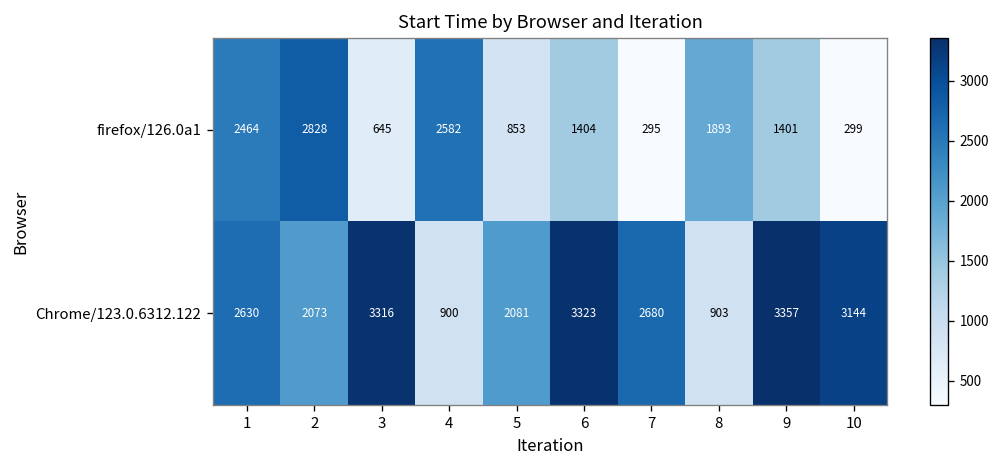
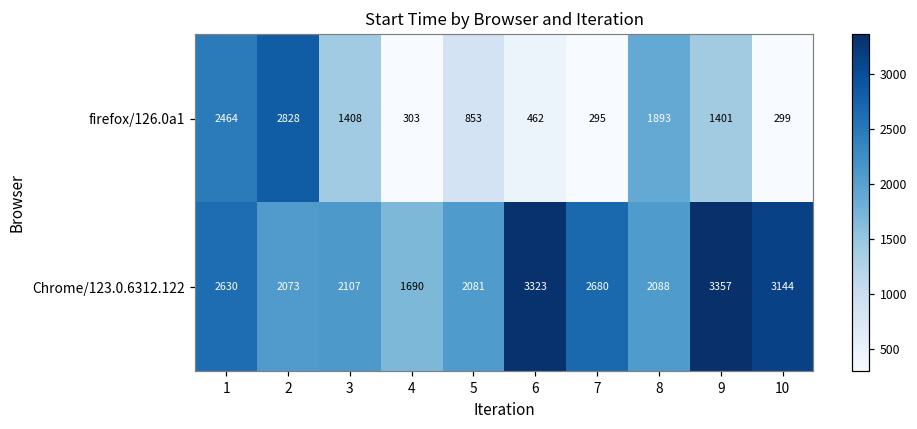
  {
    "firefox/126.0a1": {
      "1": 2464,
      "2": 2828,
-     "3": 645,
-     "4": 2582,
+     "3": 1408,
+     "4": 303,
      "5": 853,
-     "6": 1404,
+     "6": 462,
      "7": 295,
      "8": 1893,
      "9": 1401,
      "10": 299
    },
    "Chrome/123.0.6312.122": {
      "1": 2630,
      "2": 2073,
-     "3": 3316,
-     "4": 900,
+     "3": 2107,
+     "4": 1690,
      "5": 2081,
      "6": 3323,
      "7": 2680,
-     "8": 903,
+     "8": 2088,
      "9": 3357,
      "10": 3144
    }
  }
